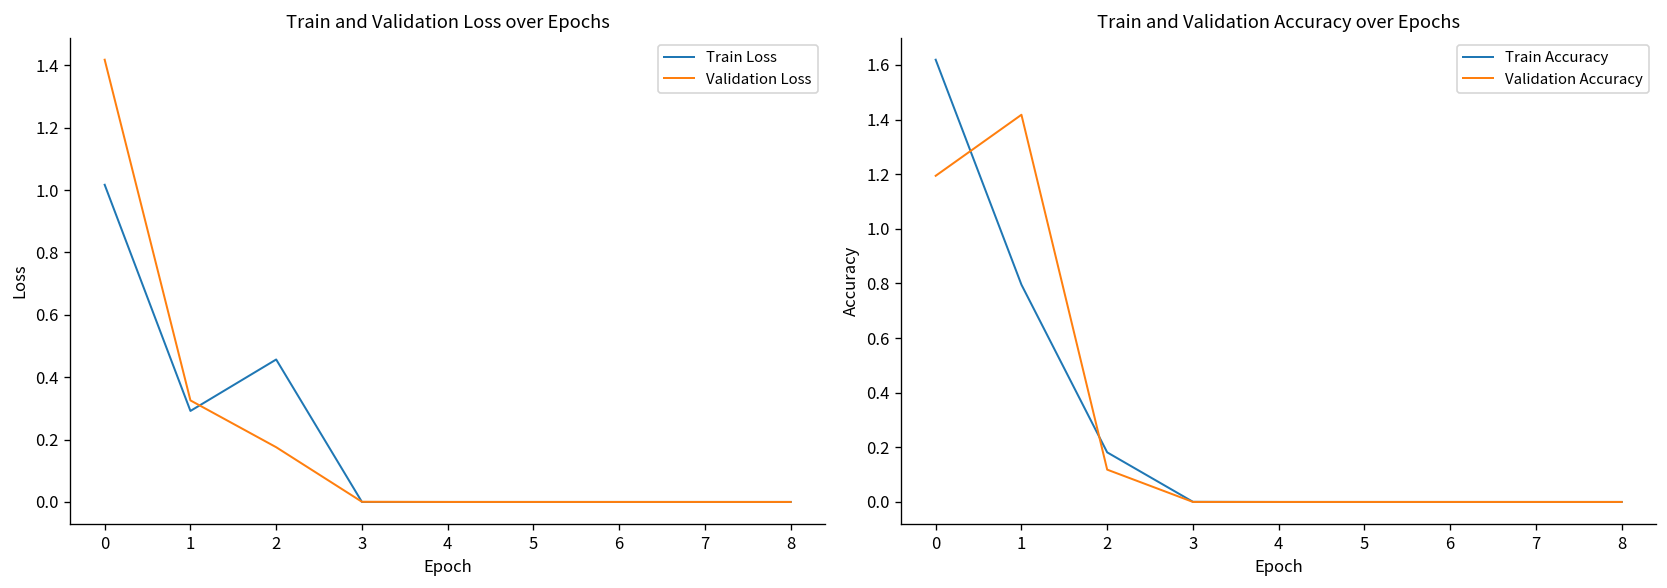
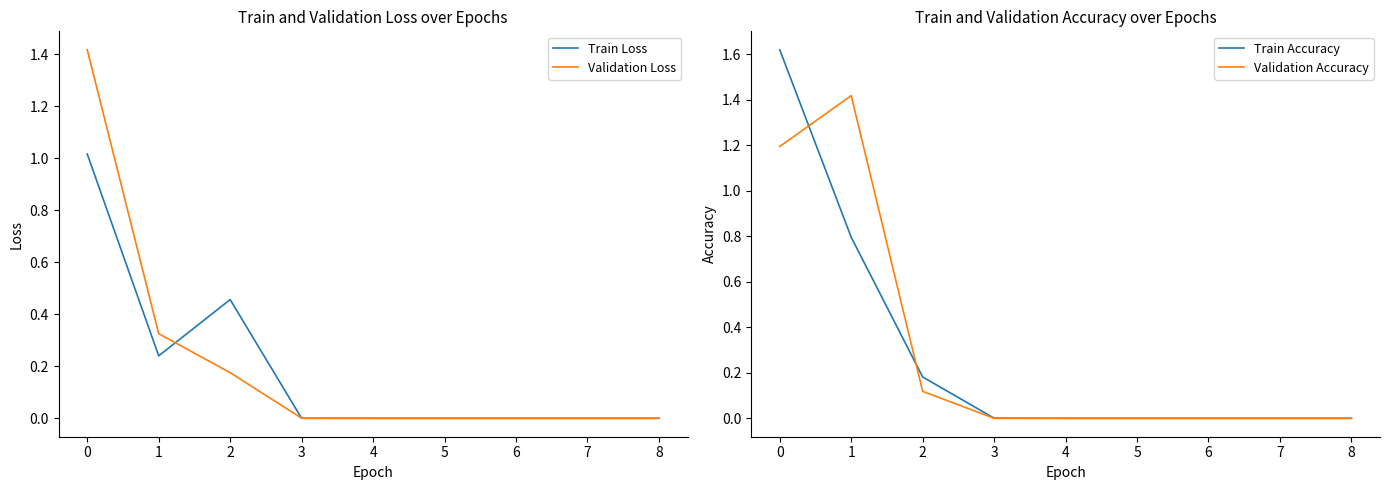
  {
    "Train and Validation Loss over Epochs": {
      "Train Loss": {
        "0": 1.02,
-       "1": 0.29,
+       "1": 0.24,
        "2": 0.46
      },
      "Validation Loss": {
        "0": 1.42,
        "1": 0.33,
        "2": 0.18
      }
    },
    "Train and Validation Accuracy over Epochs": {
      "Train Accuracy": {
        "0": 1.62,
        "1": 0.80,
        "2": 0.18
      },
      "Validation Accuracy": {
        "0": 1.19,
        "1": 1.42,
        "2": 0.12
      }
    }
  }
